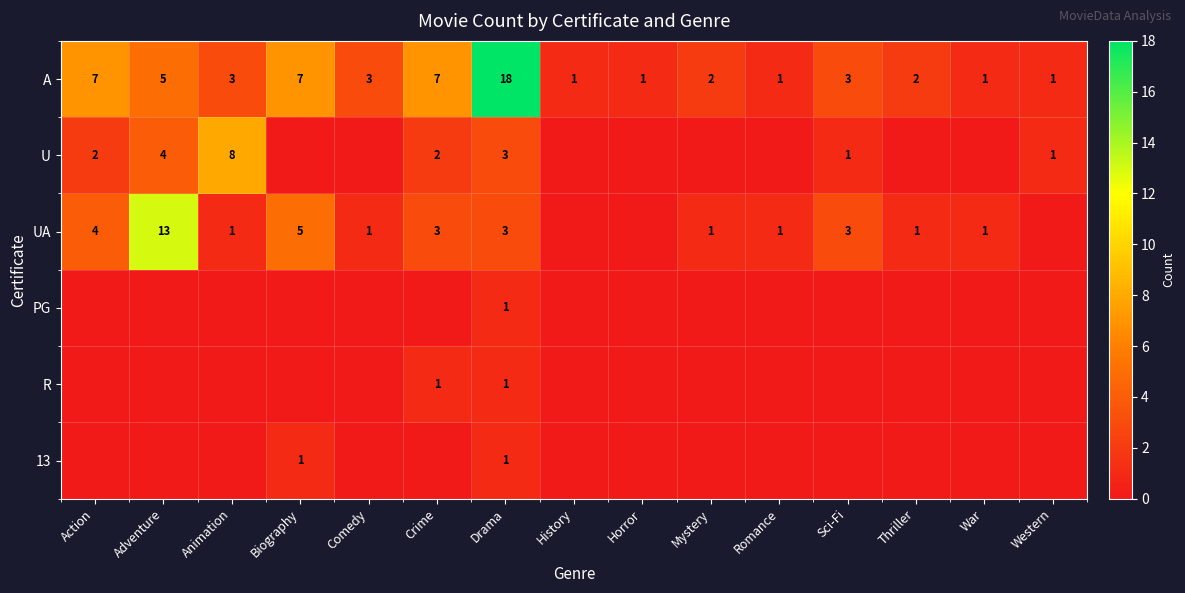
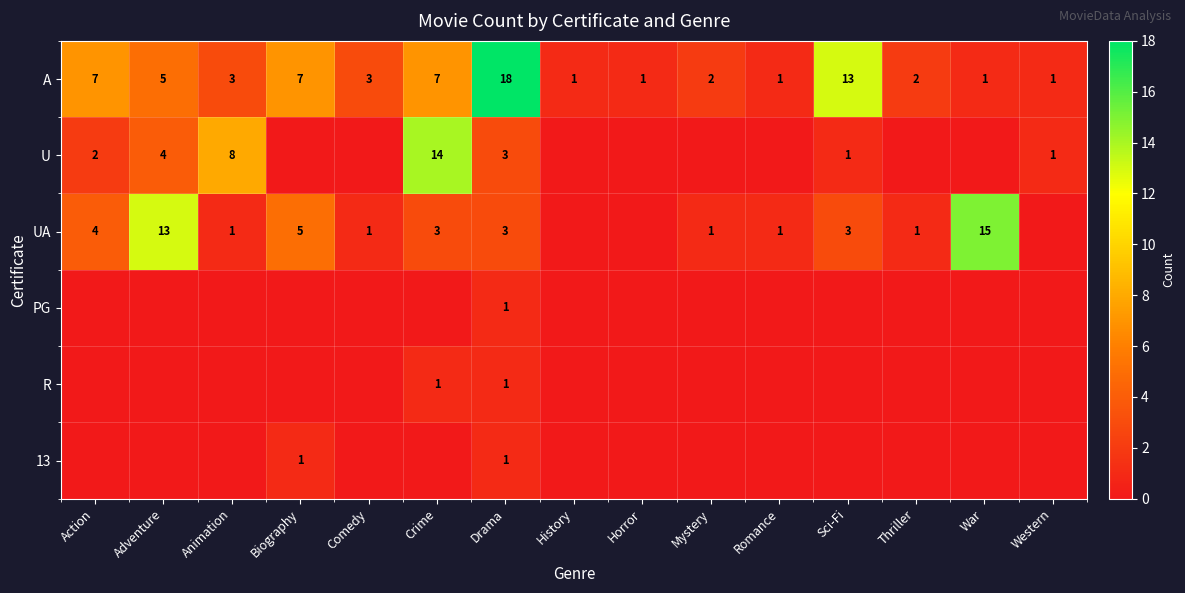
  {
    "A": {
      "Action": 7,
      "Adventure": 5,
      "Animation": 3,
      "Biography": 7,
      "Comedy": 3,
      "Crime": 7,
      "Drama": 18,
      "History": 1,
      "Horror": 1,
      "Mystery": 2,
      "Romance": 1,
-     "Sci-Fi": 3,
+     "Sci-Fi": 13,
      "Thriller": 2,
      "War": 1,
      "Western": 1
    },
    "U": {
      "Action": 2,
      "Adventure": 4,
      "Animation": 8,
-     "Crime": 2,
+     "Crime": 14,
      "Drama": 3,
      "Sci-Fi": 1,
      "Western": 1
    },
    "UA": {
      "Action": 4,
      "Adventure": 13,
      "Animation": 1,
      "Biography": 5,
      "Comedy": 1,
      "Crime": 3,
      "Drama": 3,
      "Mystery": 1,
      "Romance": 1,
      "Sci-Fi": 3,
      "Thriller": 1,
-     "War": 1
+     "War": 15
    },
    "PG": {
      "Drama": 1
    },
    "R": {
      "Crime": 1,
      "Drama": 1
    },
    "13": {
      "Biography": 1,
      "Drama": 1
    }
  }
